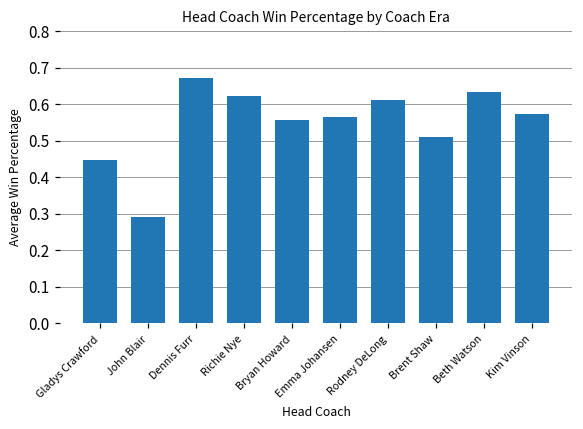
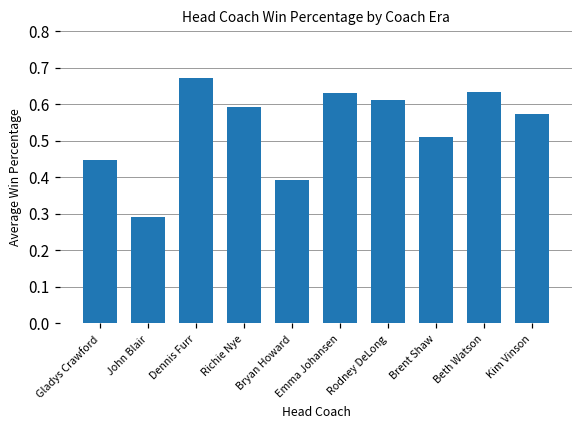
  {
    "Gladys Crawford": 0.45,
    "John Blair": 0.29,
    "Dennis Furr": 0.67,
-   "Richie Nye": 0.62,
-   "Bryan Howard": 0.56,
-   "Emma Johansen": 0.57,
+   "Richie Nye": 0.59,
+   "Bryan Howard": 0.39,
+   "Emma Johansen": 0.63,
    "Rodney DeLong": 0.61,
    "Brent Shaw": 0.51,
    "Beth Watson": 0.63,
    "Kim Vinson": 0.57
  }
